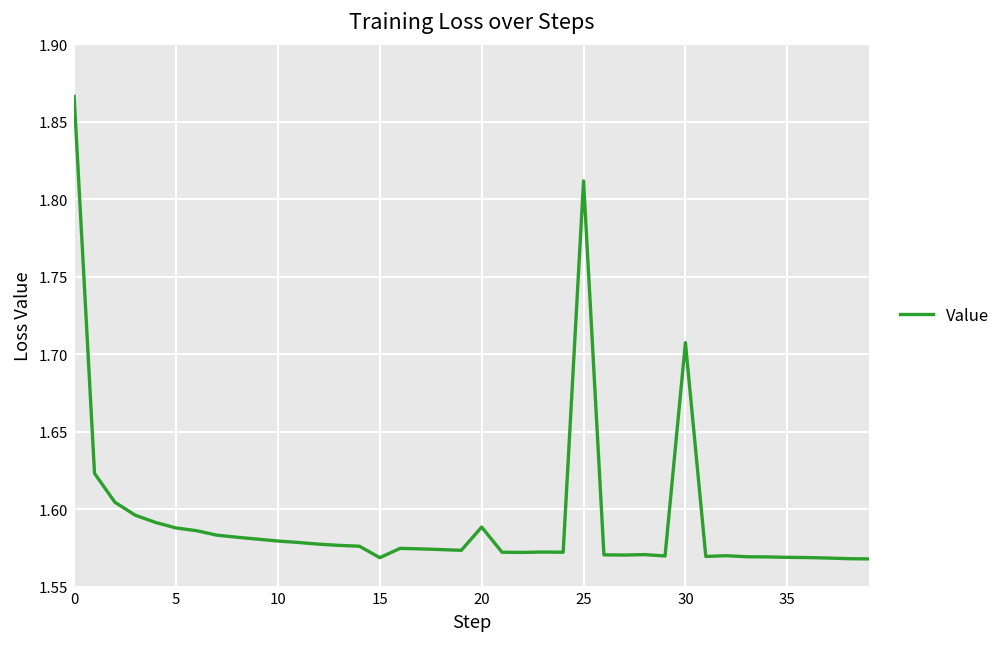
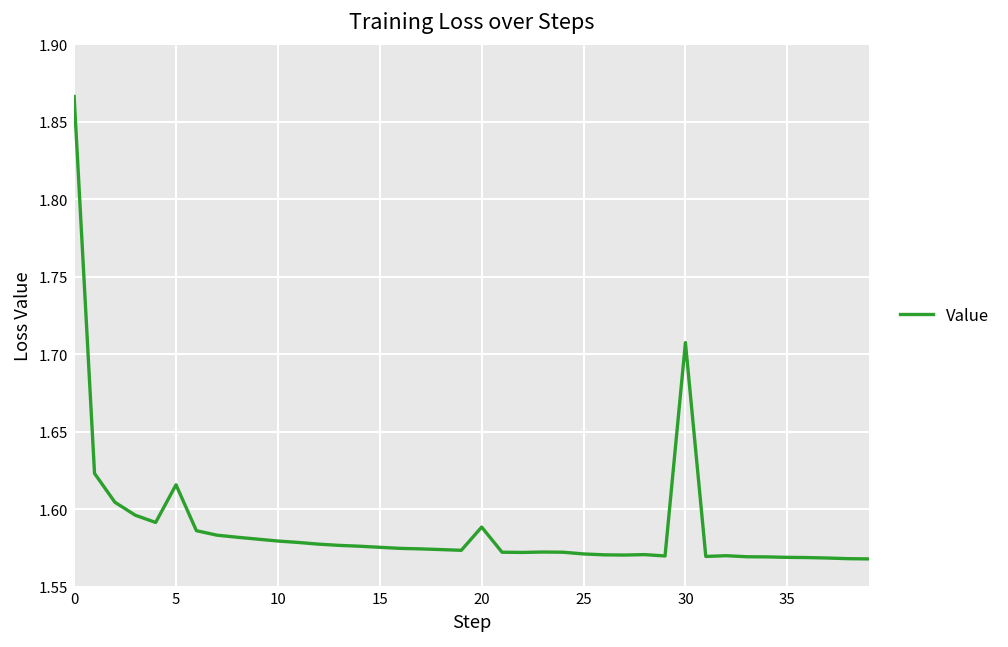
  {
    "0": 1.866,
-   "5": 1.588,
+   "5": 1.616,
    "10": 1.579,
-   "15": 1.569,
+   "15": 1.575,
    "20": 1.588,
-   "25": 1.812,
+   "25": 1.571,
    "30": 1.707,
    "35": 1.569
  }
